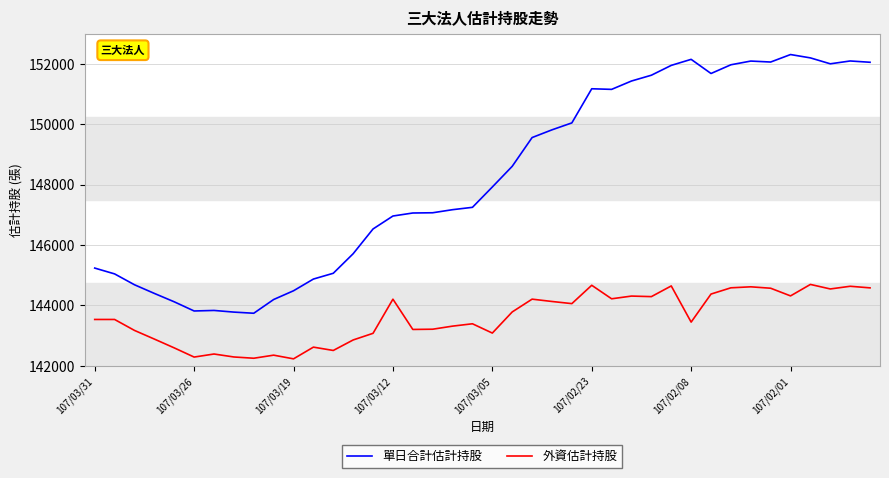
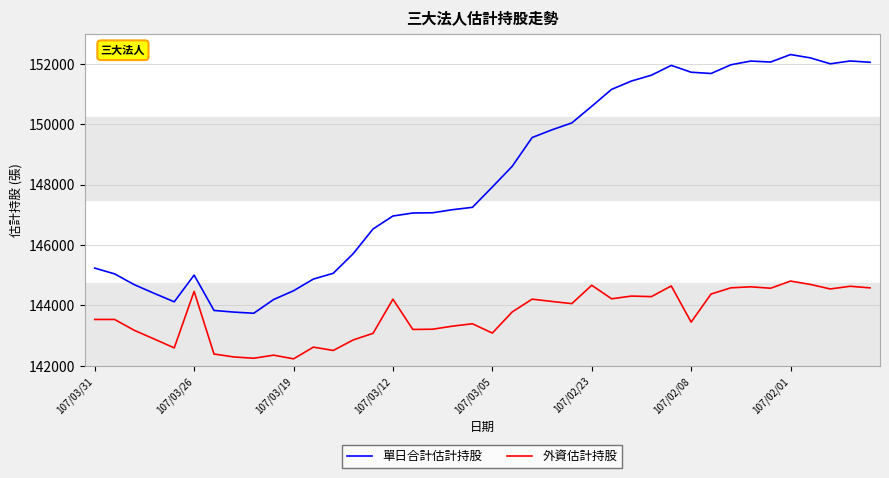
  {
    "單日合計估計持股": {
      "107/03/31": 145200,
-     "107/03/26": 143800,
+     "107/03/26": 145000,
      "107/03/19": 144500,
      "107/03/12": 147000,
      "107/03/05": 147900,
-     "107/02/23": 151200,
-     "107/02/08": 152200,
+     "107/02/23": 150600,
+     "107/02/08": 151700,
      "107/02/01": 152300
    },
    "外資估計持股": {
      "107/03/31": 143500,
-     "107/03/26": 142300,
+     "107/03/26": 144500,
      "107/03/19": 142200,
      "107/03/12": 144200,
      "107/03/05": 143100,
      "107/02/23": 144700,
      "107/02/08": 143400,
-     "107/02/01": 144300
+     "107/02/01": 144800
    }
  }
